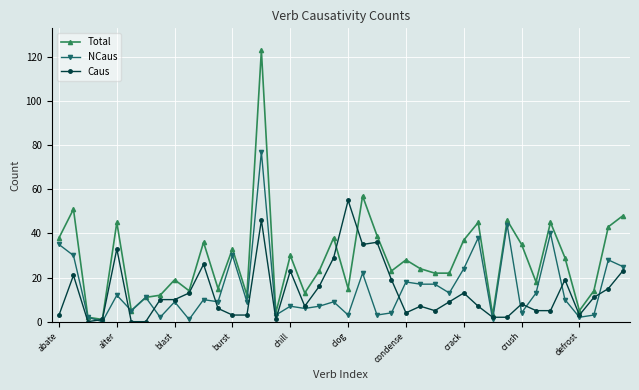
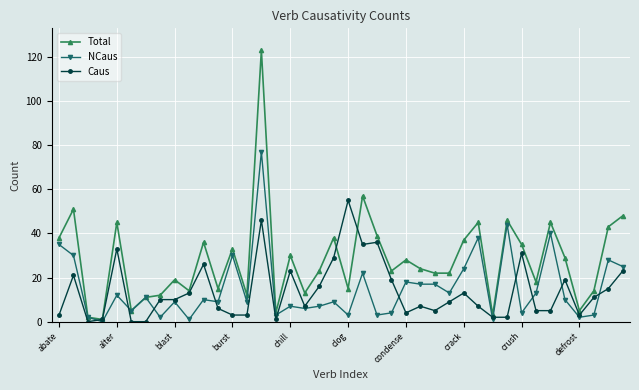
  {
    "Caus": {
      "abate": 3,
      "alter": 33,
      "burst": 3,
      "chill": 23,
      "clog": 55,
      "condense": 4,
      "crack": 13,
-     "crush": 8
+     "crush": 31
    }
  }
